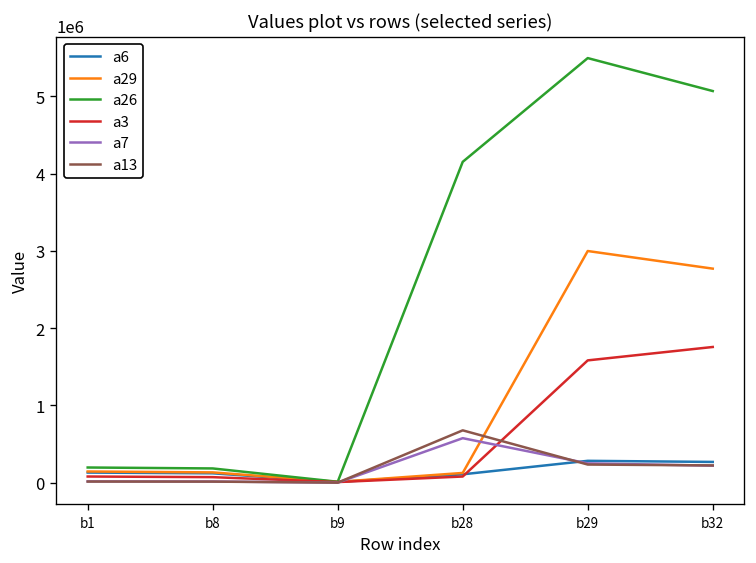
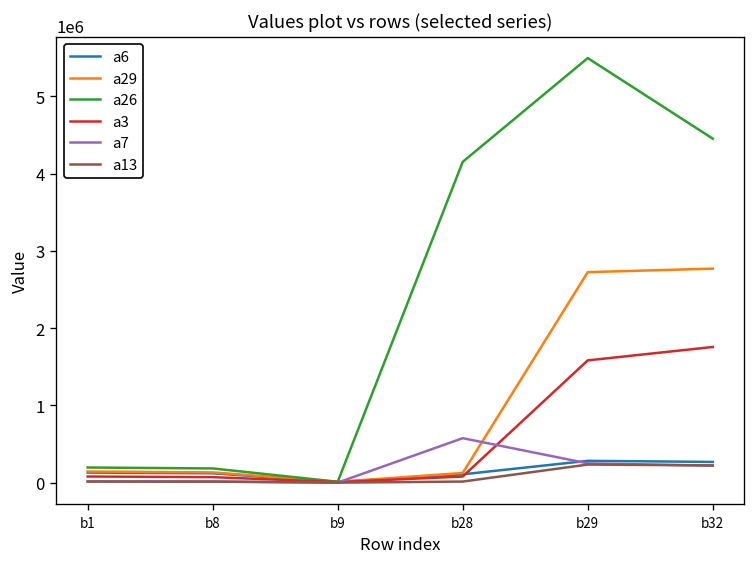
  {
    "a6": {
      "b32": 300000
    },
    "a29": {
-     "b29": 3000000,
+     "b29": 2700000,
      "b32": 2800000
    },
    "a26": {
      "b1": 200000,
      "b8": 200000,
      "b28": 4200000,
      "b29": 5500000,
-     "b32": 5100000
+     "b32": 4500000
    },
    "a3": {
      "b1": 100000,
      "b8": 100000,
      "b29": 1600000,
      "b32": 1800000
    },
    "a7": {
      "b28": 600000
    },
    "a13": {
-     "b28": 700000
+     "b28": 0
    }
  }
